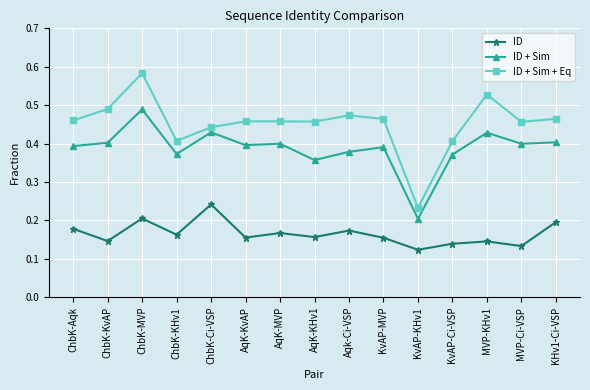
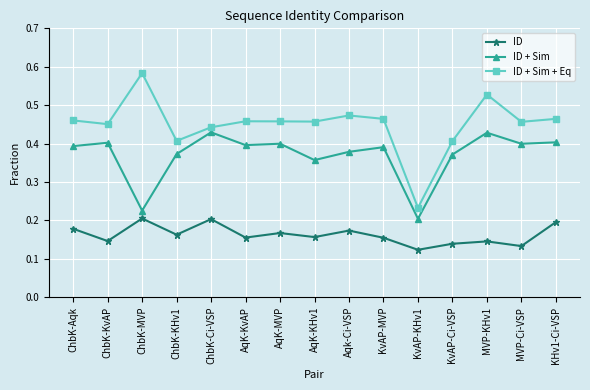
  {
    "ID": {
      "ChbK-Aqk": 0.18,
      "ChbK-KvAP": 0.15,
      "ChbK-MVP": 0.20,
      "ChbK-KHv1": 0.16,
-     "ChbK-Ci-VSP": 0.24,
+     "ChbK-Ci-VSP": 0.20,
      "AqK-KvAP": 0.16,
      "AqK-MVP": 0.17,
      "AqK-KHv1": 0.16,
      "Aqk-Ci-VSP": 0.17,
      "KvAP-MVP": 0.15,
      "KvAP-KHv1": 0.12,
      "KvAP-Ci-VSP": 0.14,
      "MVP-KHv1": 0.15,
      "MVP-Ci-VSP": 0.13,
      "KHv1-Ci-VSP": 0.20
    },
    "ID + Sim": {
      "ChbK-Aqk": 0.39,
      "ChbK-KvAP": 0.40,
-     "ChbK-MVP": 0.49,
+     "ChbK-MVP": 0.23,
      "ChbK-KHv1": 0.37,
      "ChbK-Ci-VSP": 0.43,
      "AqK-KvAP": 0.40,
      "AqK-MVP": 0.40,
      "AqK-KHv1": 0.36,
      "Aqk-Ci-VSP": 0.38,
      "KvAP-MVP": 0.39,
      "KvAP-KHv1": 0.20,
      "KvAP-Ci-VSP": 0.37,
      "MVP-KHv1": 0.43,
      "MVP-Ci-VSP": 0.40,
      "KHv1-Ci-VSP": 0.40
    },
    "ID + Sim + Eq": {
      "ChbK-Aqk": 0.46,
-     "ChbK-KvAP": 0.49,
+     "ChbK-KvAP": 0.45,
      "ChbK-MVP": 0.58,
      "ChbK-KHv1": 0.41,
      "ChbK-Ci-VSP": 0.44,
      "AqK-KvAP": 0.46,
      "AqK-MVP": 0.46,
      "AqK-KHv1": 0.46,
      "Aqk-Ci-VSP": 0.47,
      "KvAP-MVP": 0.46,
      "KvAP-KHv1": 0.23,
      "KvAP-Ci-VSP": 0.41,
      "MVP-KHv1": 0.53,
      "MVP-Ci-VSP": 0.46,
      "KHv1-Ci-VSP": 0.46
    }
  }
